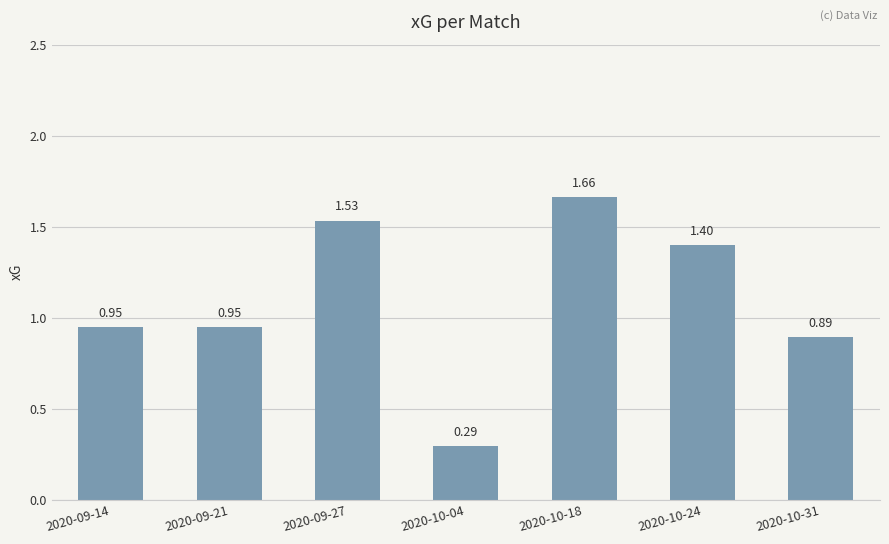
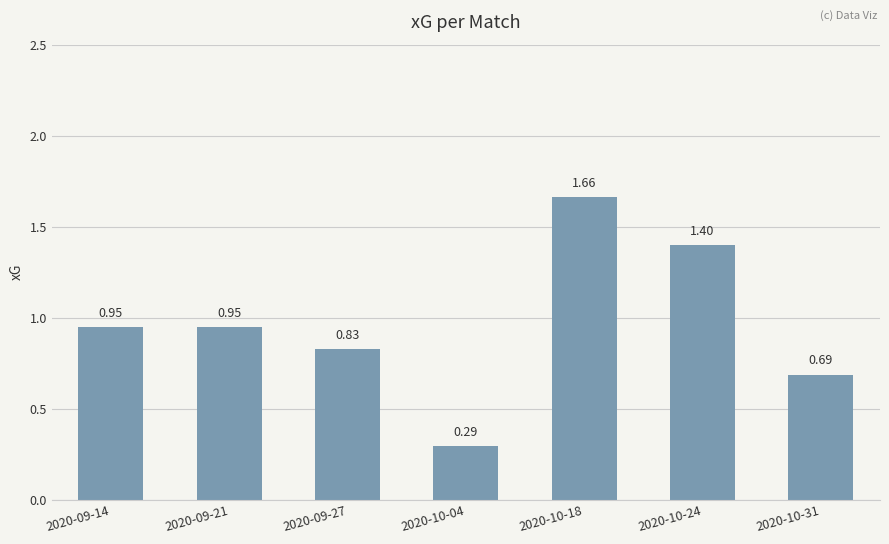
  {
    "2020-09-14": 0.95,
    "2020-09-21": 0.95,
-   "2020-09-27": 1.53,
+   "2020-09-27": 0.83,
    "2020-10-04": 0.29,
    "2020-10-18": 1.66,
    "2020-10-24": 1.40,
-   "2020-10-31": 0.89
+   "2020-10-31": 0.69
  }
